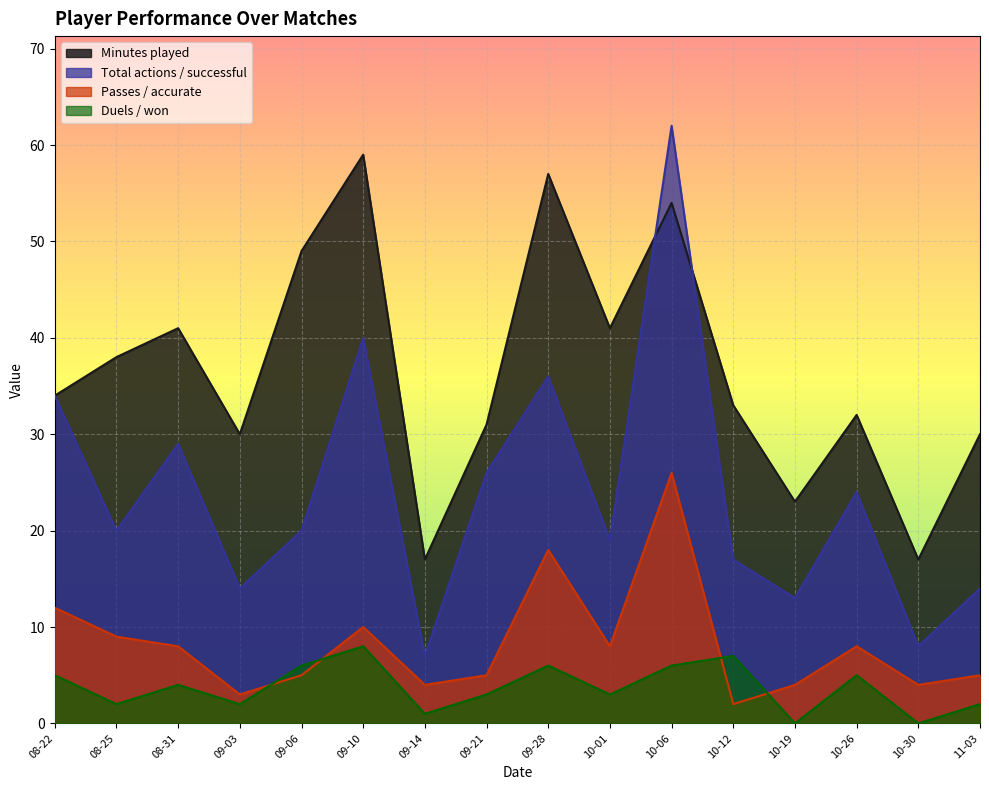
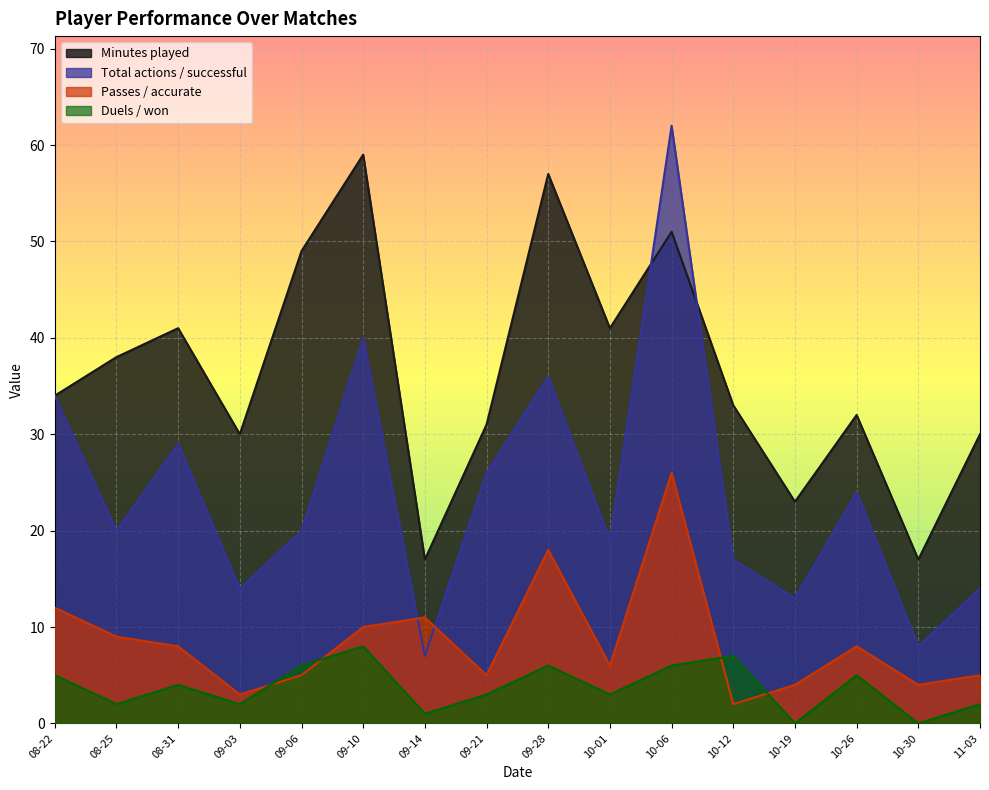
  {
    "Minutes played": {
      "08-25": 38,
      "08-31": 41,
      "09-03": 30,
      "09-06": 49,
      "09-10": 59,
      "09-14": 17,
      "09-21": 31,
      "09-28": 57,
      "10-01": 41,
-     "10-06": 54,
+     "10-06": 51,
      "10-12": 33,
      "10-19": 23,
      "10-26": 32,
      "10-30": 17,
      "11-03": 30
    },
    "Total actions / successful": {
      "08-25": 20,
      "08-31": 29,
      "09-03": 14,
      "09-06": 20,
      "09-10": 40,
      "09-14": 7,
      "09-21": 26,
      "09-28": 36,
      "10-01": 19,
      "10-06": 62,
      "10-12": 17,
      "10-19": 13,
      "10-26": 24,
      "10-30": 8,
      "11-03": 14
    },
    "Passes / accurate": {
      "08-22": 12,
      "08-25": 9,
      "08-31": 8,
      "09-03": 3,
      "09-06": 5,
      "09-10": 10,
-     "09-14": 4,
+     "09-14": 11,
      "09-21": 5,
      "09-28": 18,
-     "10-01": 8,
+     "10-01": 6,
      "10-06": 26,
      "10-12": 2,
      "10-19": 4,
      "10-26": 8,
      "10-30": 4,
      "11-03": 5
    },
    "Duels / won": {
      "08-22": 5,
      "08-25": 2,
      "08-31": 4,
      "09-03": 2,
      "09-06": 6,
      "09-10": 8,
      "09-14": 1,
      "09-21": 3,
      "09-28": 6,
      "10-01": 3,
      "10-06": 6,
      "10-12": 7,
      "10-19": 0,
      "10-26": 5,
      "10-30": 0,
      "11-03": 2
    }
  }
